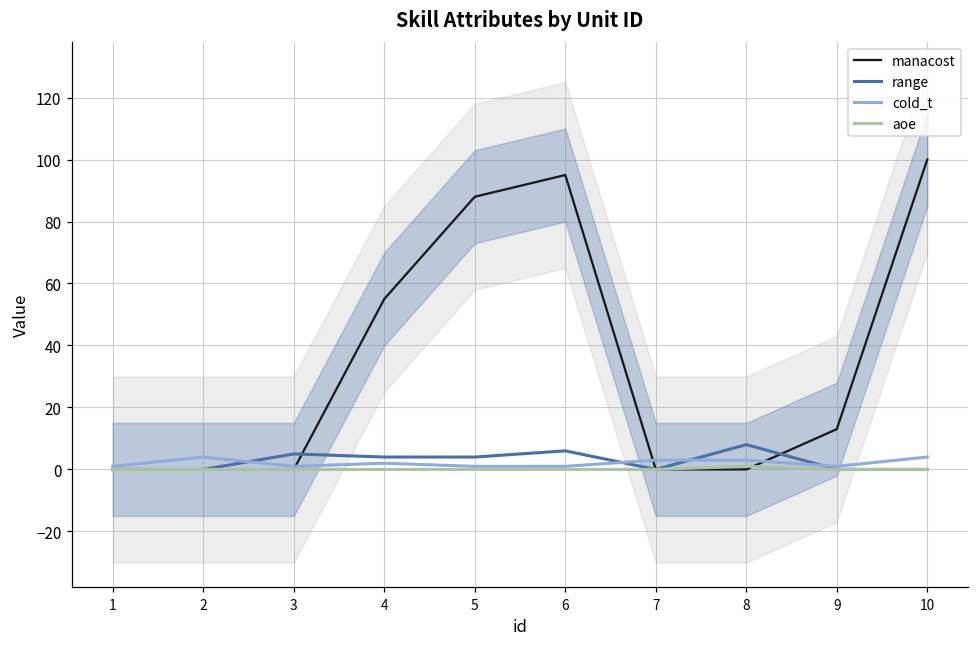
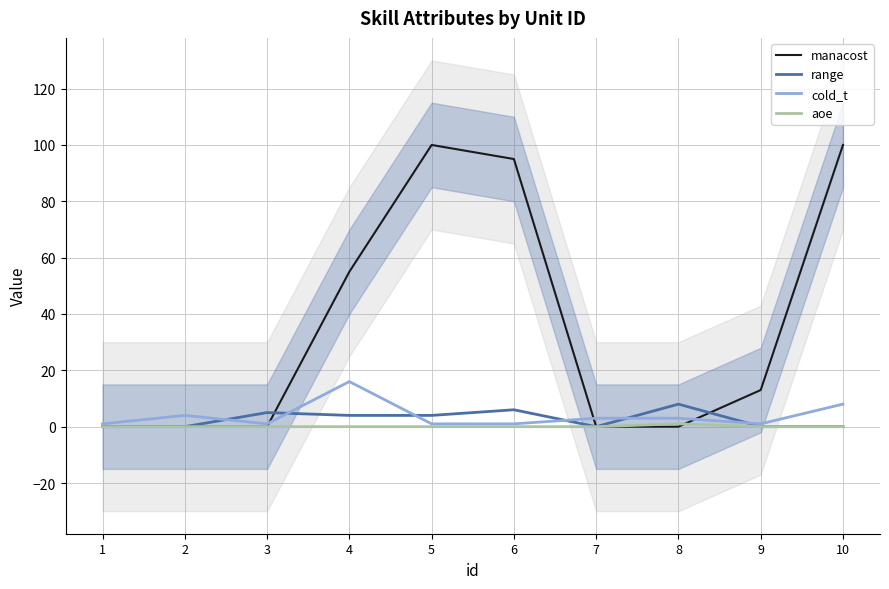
  {
    "manacost": {
      "4": 55,
-     "5": 88,
+     "5": 100,
      "6": 95,
      "8": 0,
      "9": 13,
      "10": 100
    },
    "cold_t": {
      "1": 1,
      "2": 4,
      "3": 1,
-     "4": 2,
+     "4": 16,
      "5": 1,
      "6": 1,
      "7": 3,
      "8": 3,
      "9": 1,
-     "10": 4
+     "10": 8
    }
  }
